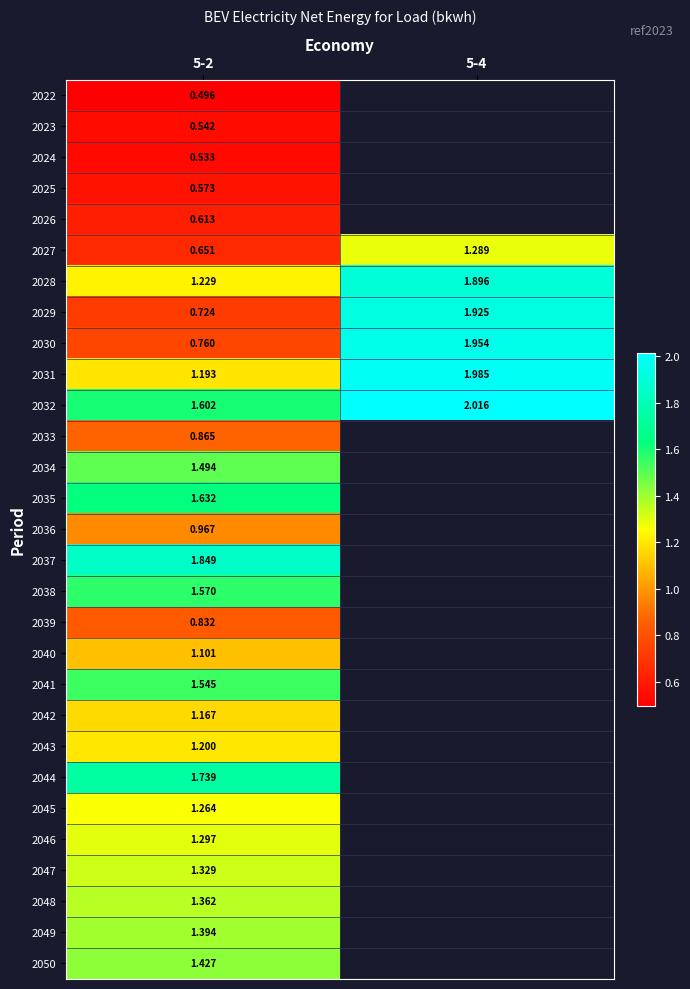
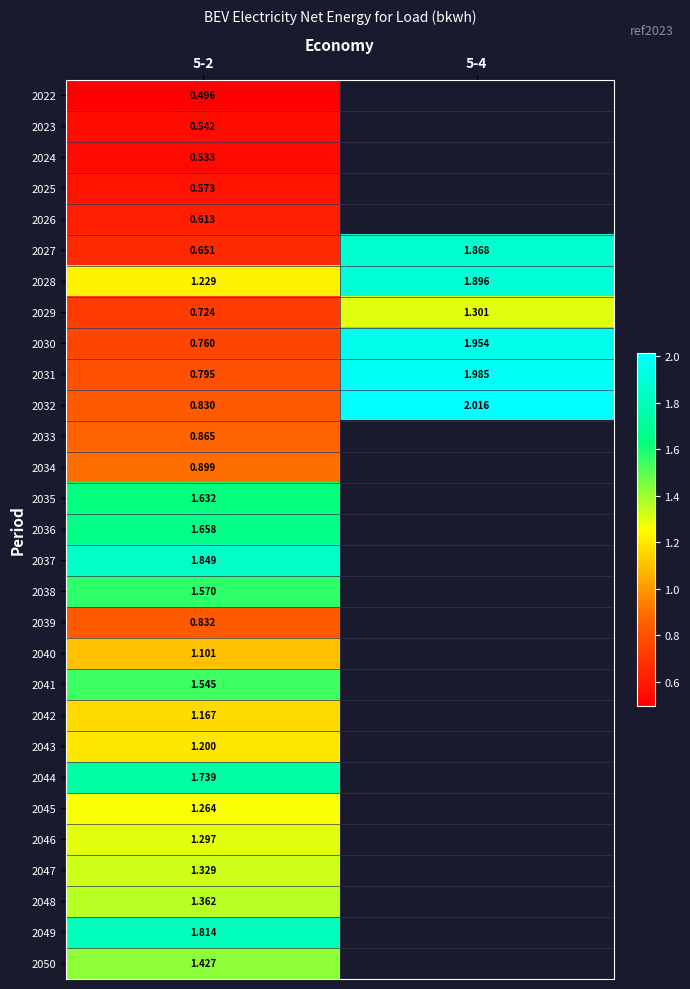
  {
    "2022": {
      "5-2": 0.496
    },
    "2023": {
      "5-2": 0.542
    },
    "2024": {
      "5-2": 0.533
    },
    "2025": {
      "5-2": 0.573
    },
    "2026": {
      "5-2": 0.613
    },
    "2027": {
      "5-2": 0.651,
-     "5-4": 1.289
+     "5-4": 1.868
    },
    "2028": {
      "5-2": 1.229,
      "5-4": 1.896
    },
    "2029": {
      "5-2": 0.724,
-     "5-4": 1.925
+     "5-4": 1.301
    },
    "2030": {
      "5-2": 0.760,
      "5-4": 1.954
    },
    "2031": {
-     "5-2": 1.193,
+     "5-2": 0.795,
      "5-4": 1.985
    },
    "2032": {
-     "5-2": 1.602,
+     "5-2": 0.830,
      "5-4": 2.016
    },
    "2033": {
      "5-2": 0.865
    },
    "2034": {
-     "5-2": 1.494
+     "5-2": 0.899
    },
    "2035": {
      "5-2": 1.632
    },
    "2036": {
-     "5-2": 0.967
+     "5-2": 1.658
    },
    "2037": {
      "5-2": 1.849
    },
    "2038": {
      "5-2": 1.570
    },
    "2039": {
      "5-2": 0.832
    },
    "2040": {
      "5-2": 1.101
    },
    "2041": {
      "5-2": 1.545
    },
    "2042": {
      "5-2": 1.167
    },
    "2043": {
      "5-2": 1.200
    },
    "2044": {
      "5-2": 1.739
    },
    "2045": {
      "5-2": 1.264
    },
    "2046": {
      "5-2": 1.297
    },
    "2047": {
      "5-2": 1.329
    },
    "2048": {
      "5-2": 1.362
    },
    "2049": {
-     "5-2": 1.394
+     "5-2": 1.814
    },
    "2050": {
      "5-2": 1.427
    }
  }
